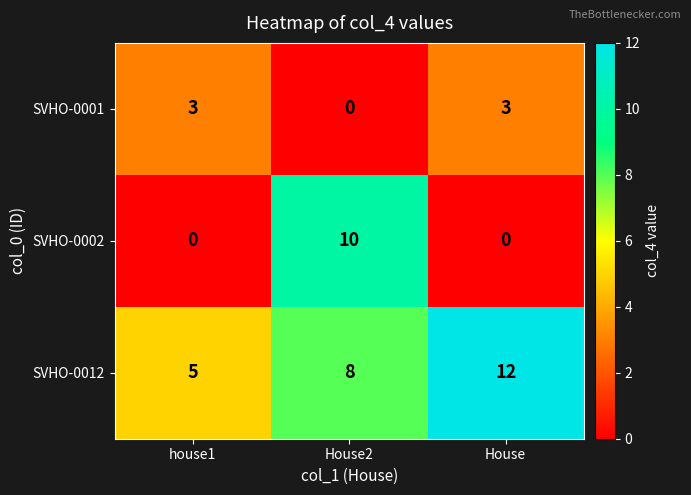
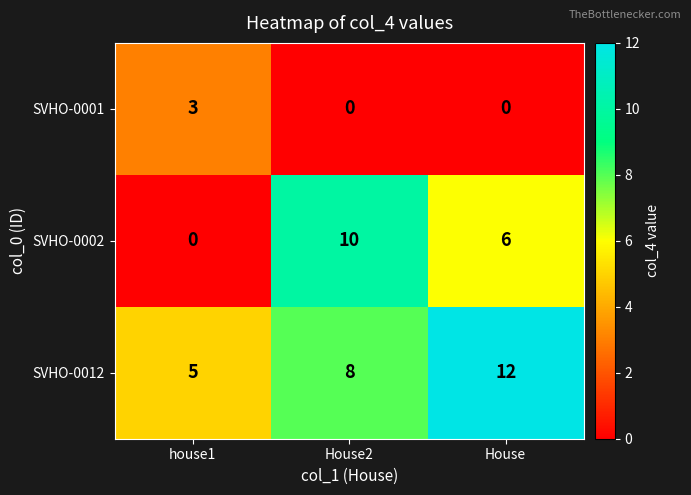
  {
    "SVHO-0001": {
      "house1": 3,
      "House2": 0,
-     "House": 3
+     "House": 0
    },
    "SVHO-0002": {
      "house1": 0,
      "House2": 10,
-     "House": 0
+     "House": 6
    },
    "SVHO-0012": {
      "house1": 5,
      "House2": 8,
      "House": 12
    }
  }
